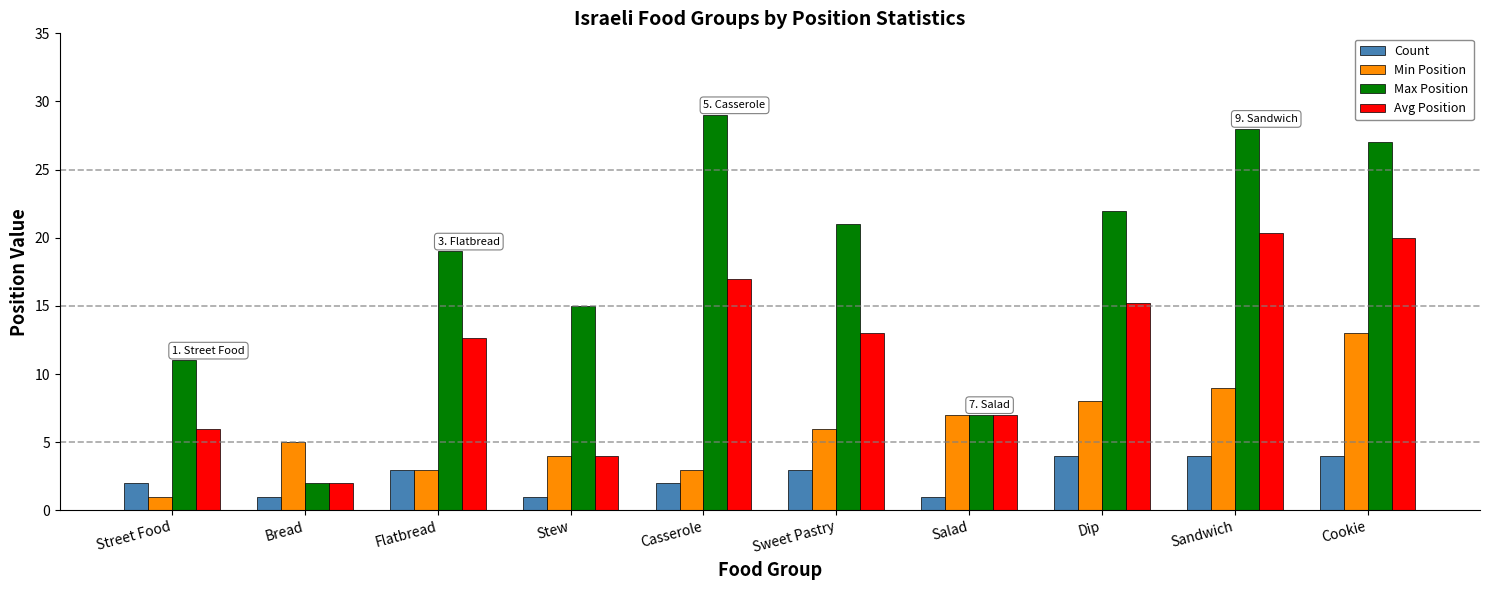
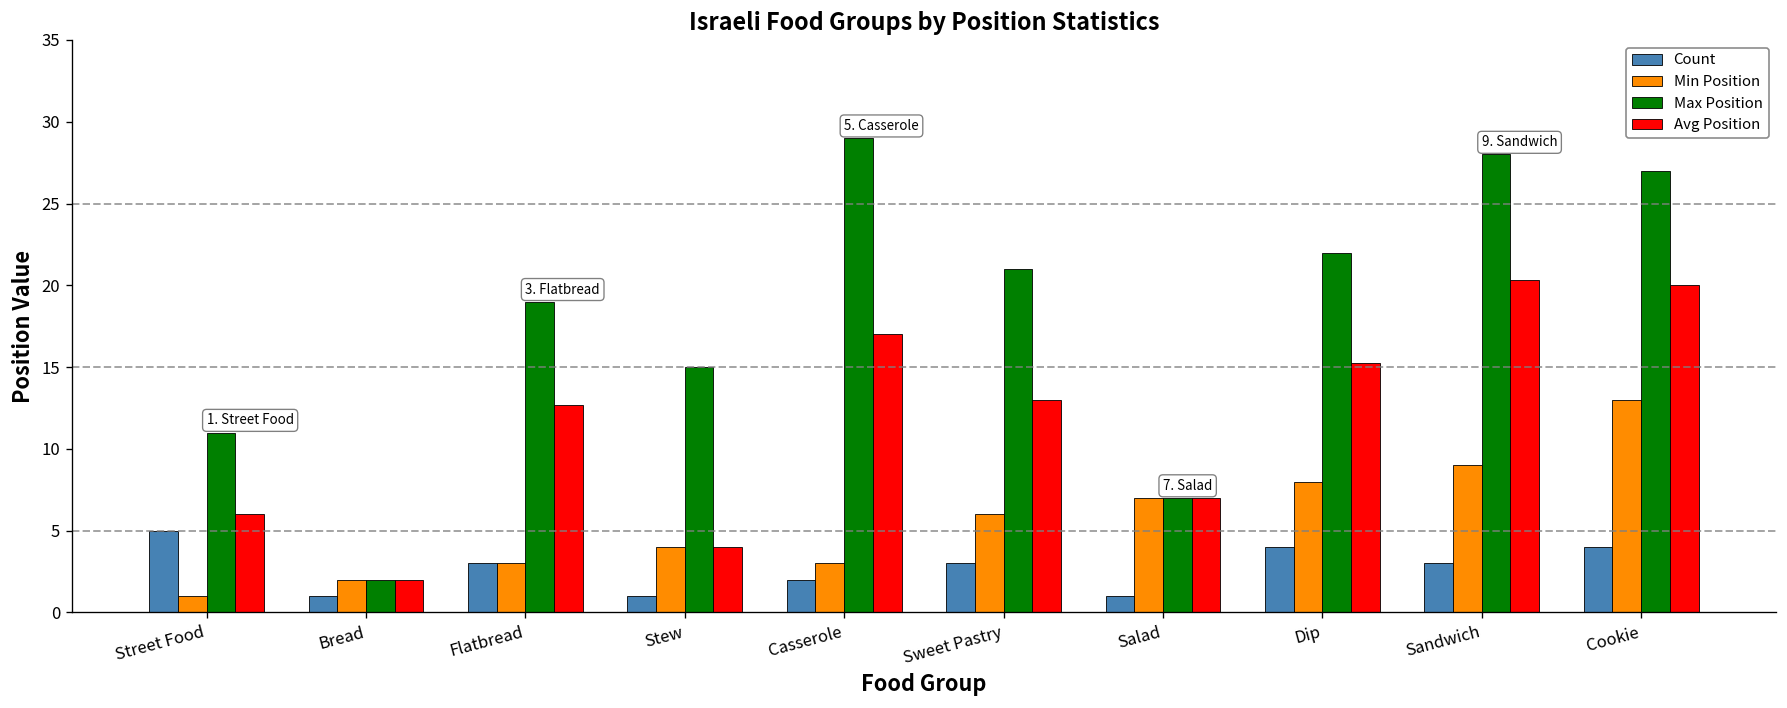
  {
    "Count": {
-     "Street Food": 2,
+     "Street Food": 5,
      "Bread": 1,
      "Flatbread": 3,
      "Stew": 1,
      "Casserole": 2,
      "Sweet Pastry": 3,
      "Salad": 1,
      "Dip": 4,
-     "Sandwich": 4,
+     "Sandwich": 3,
      "Cookie": 4
    },
    "Min Position": {
      "Street Food": 1,
-     "Bread": 5,
+     "Bread": 2,
      "Flatbread": 3,
      "Stew": 4,
      "Casserole": 3,
      "Sweet Pastry": 6,
      "Dip": 8,
      "Sandwich": 9,
      "Cookie": 13
    },
    "Max Position": {
      "Bread": 2,
      "Stew": 15,
      "Sweet Pastry": 21,
      "Dip": 22,
      "Cookie": 27
    },
    "Avg Position": {
      "Street Food": 6,
      "Bread": 2,
      "Flatbread": 12.7,
      "Stew": 4,
      "Casserole": 17,
      "Sweet Pastry": 13,
      "Dip": 15.3,
      "Sandwich": 20.3,
      "Cookie": 20
    }
  }
